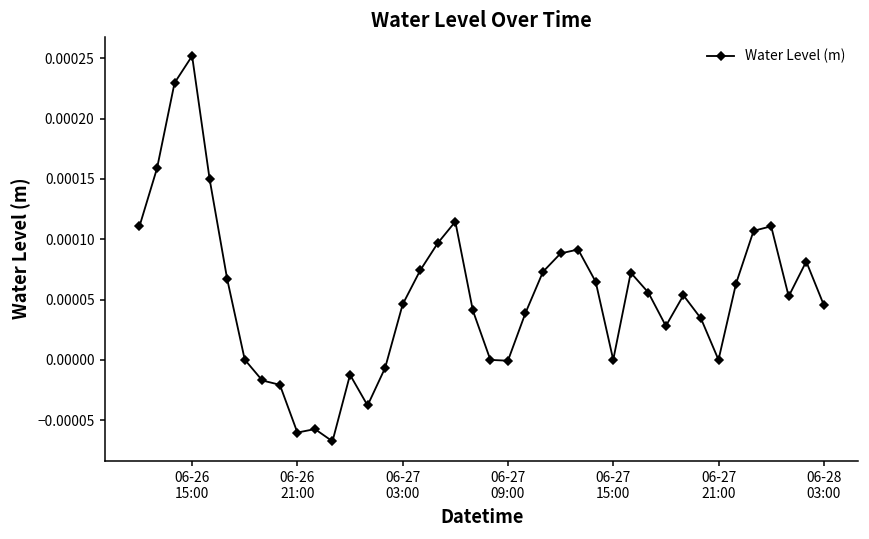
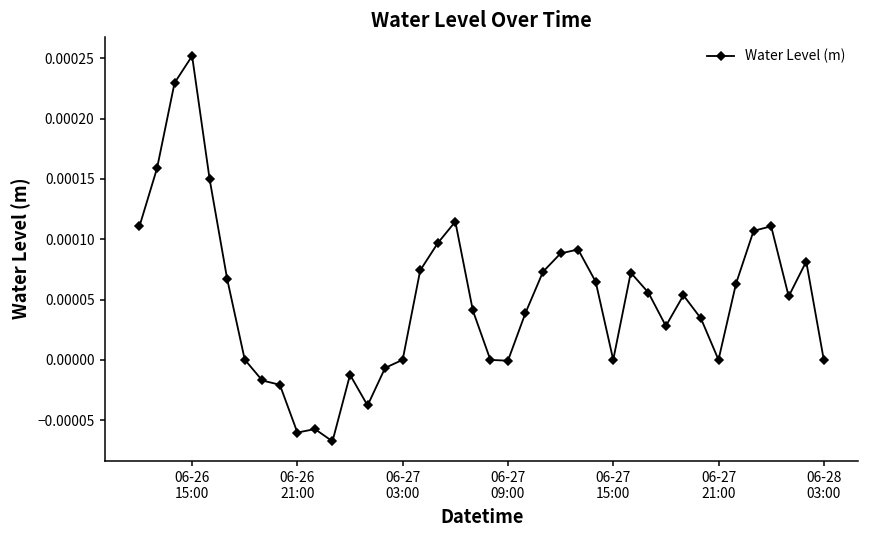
  {
    "06-26 15:00": 0.00025,
    "06-26 21:00": -0.00006,
-   "06-27 03:00": 0.00005,
+   "06-27 03:00": 0.00000,
    "06-27 09:00": 0.00000,
    "06-27 15:00": 0.00000,
    "06-27 21:00": 0.00000,
-   "06-28 03:00": 0.00005
+   "06-28 03:00": 0.00000
  }
